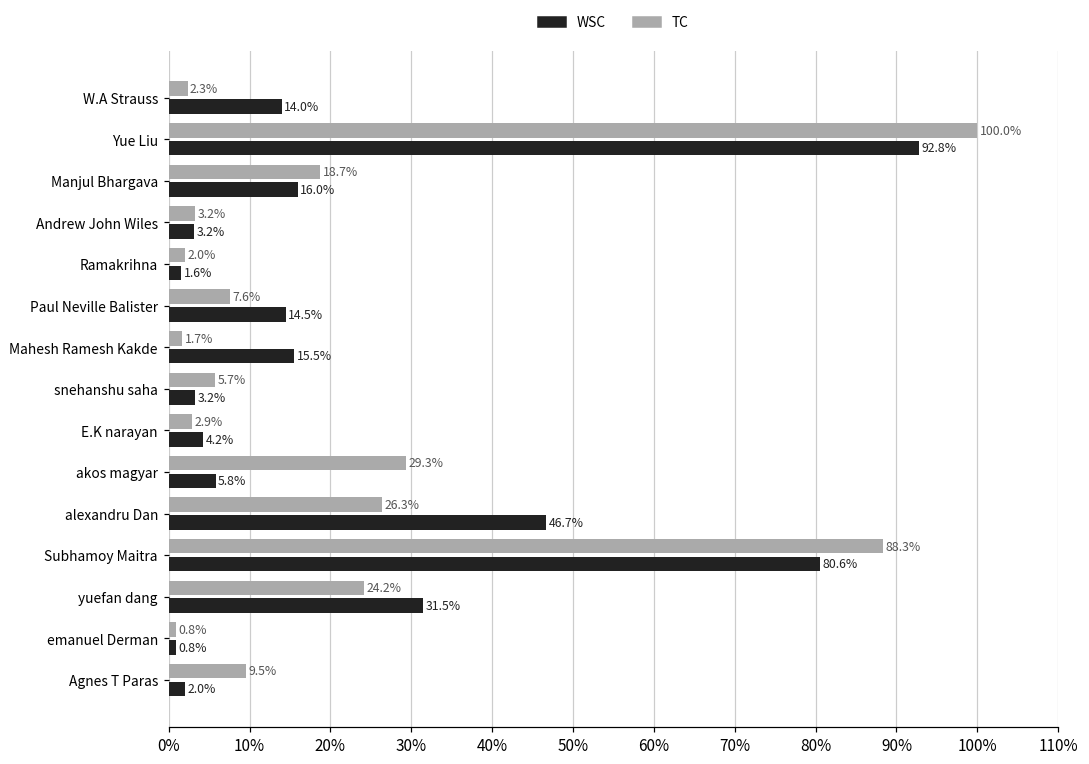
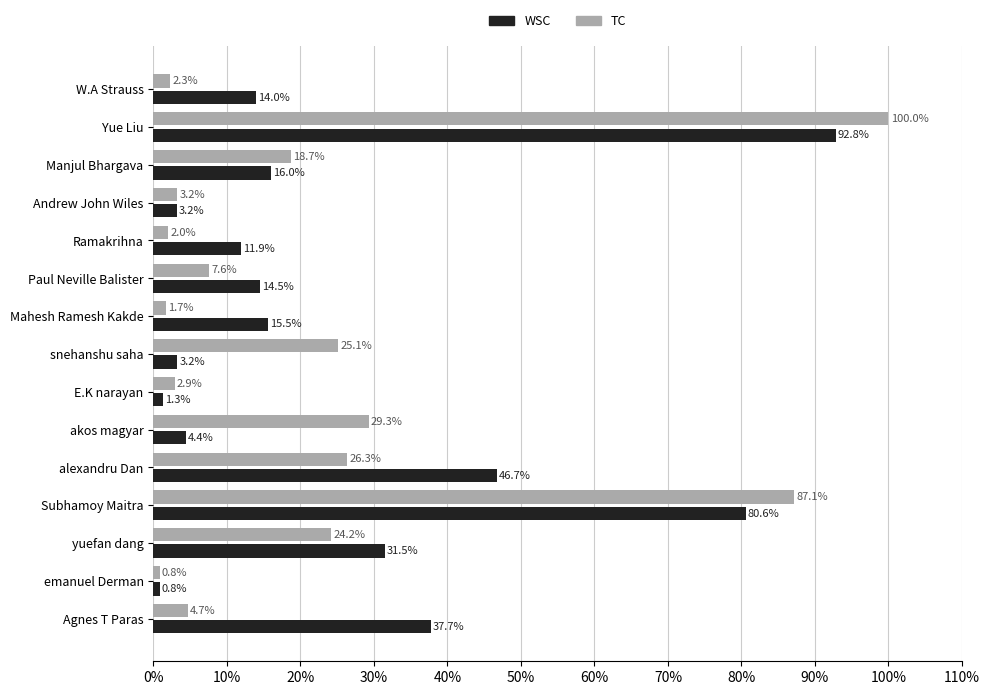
  {
    "WSC": {
      "W.A Strauss": "14.0%",
      "Yue Liu": "92.8%",
      "Manjul Bhargava": "16.0%",
      "Andrew John Wiles": "3.2%",
-     "Ramakrihna": "1.6%",
+     "Ramakrihna": "11.9%",
      "Paul Neville Balister": "14.5%",
      "Mahesh Ramesh Kakde": "15.5%",
      "snehanshu saha": "3.2%",
-     "E.K narayan": "4.2%",
-     "akos magyar": "5.8%",
+     "E.K narayan": "1.3%",
+     "akos magyar": "4.4%",
      "alexandru Dan": "46.7%",
      "Subhamoy Maitra": "80.6%",
      "yuefan dang": "31.5%",
      "emanuel Derman": "0.8%",
-     "Agnes T Paras": "2.0%"
+     "Agnes T Paras": "37.7%"
    },
    "TC": {
      "W.A Strauss": "2.3%",
      "Yue Liu": "100.0%",
      "Manjul Bhargava": "18.7%",
      "Andrew John Wiles": "3.2%",
      "Ramakrihna": "2.0%",
      "Paul Neville Balister": "7.6%",
      "Mahesh Ramesh Kakde": "1.7%",
-     "snehanshu saha": "5.7%",
+     "snehanshu saha": "25.1%",
      "E.K narayan": "2.9%",
      "akos magyar": "29.3%",
      "alexandru Dan": "26.3%",
-     "Subhamoy Maitra": "88.3%",
+     "Subhamoy Maitra": "87.1%",
      "yuefan dang": "24.2%",
      "emanuel Derman": "0.8%",
-     "Agnes T Paras": "9.5%"
+     "Agnes T Paras": "4.7%"
    }
  }
